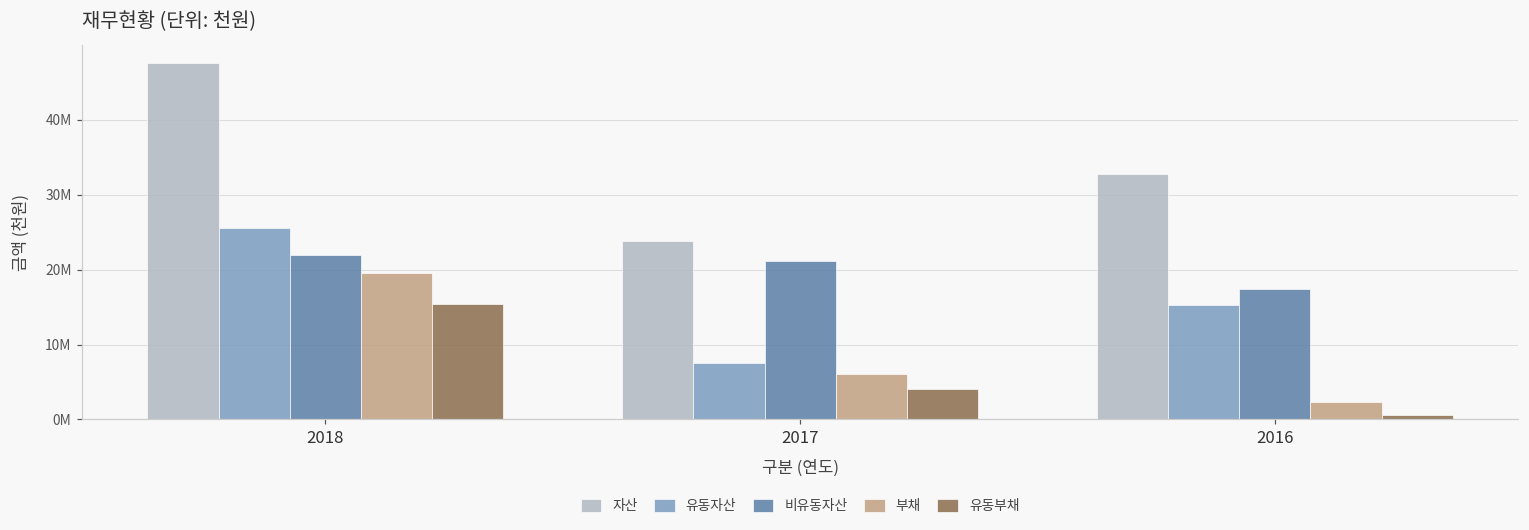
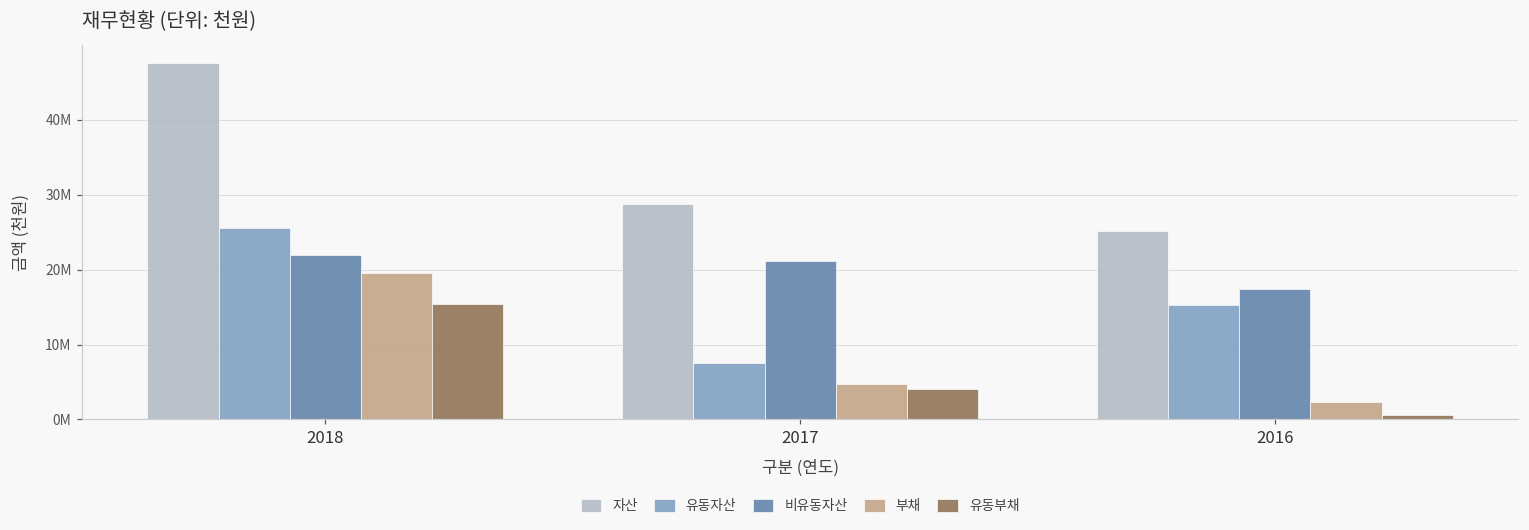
  {
    "자산": {
      "2018": 48000000,
-     "2017": 24000000,
-     "2016": 33000000
+     "2017": 29000000,
+     "2016": 25000000
    },
    "부채": {
      "2018": 20000000,
-     "2017": 6000000,
+     "2017": 5000000,
      "2016": 2000000
    },
    "유동부채": {
      "2018": 15000000,
      "2017": 4000000,
      "2016": 1000000
    }
  }
